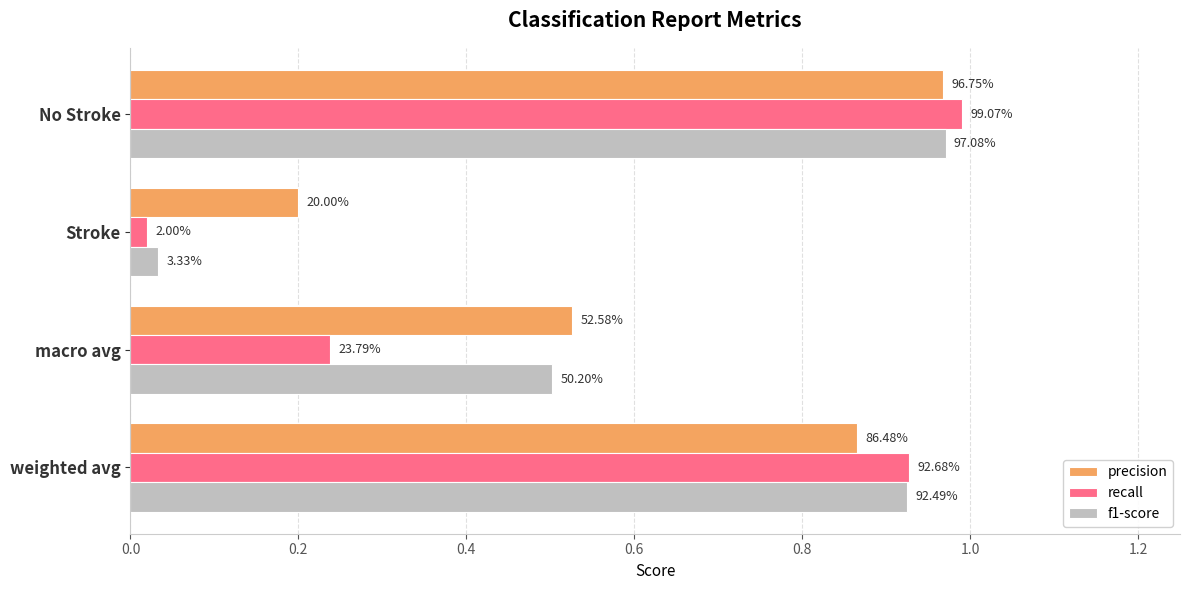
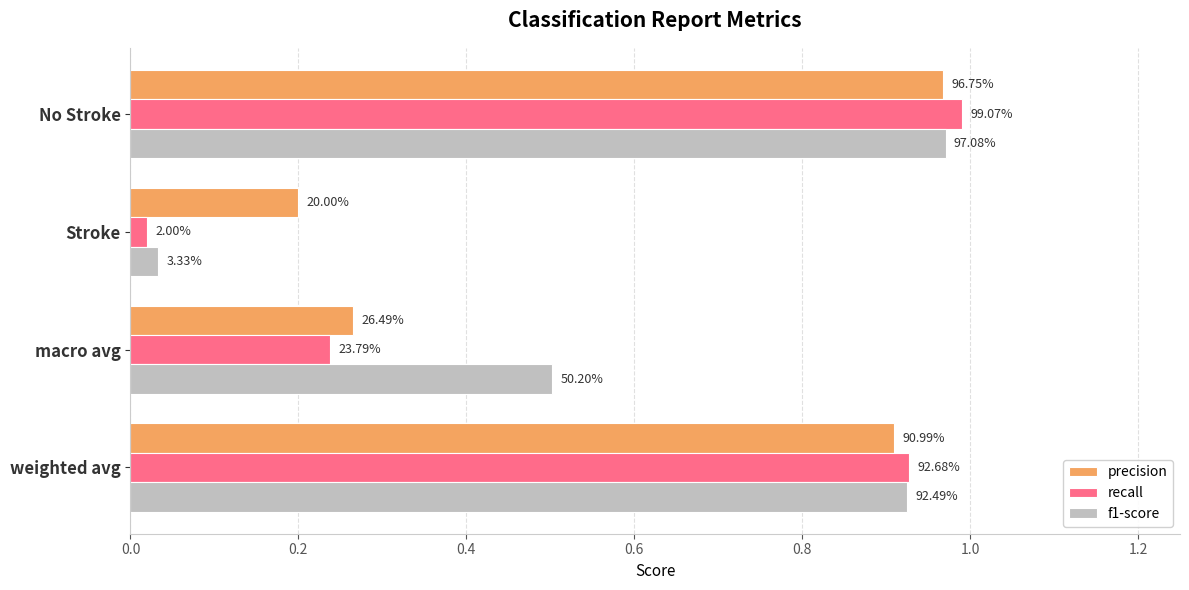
  {
    "precision": {
      "No Stroke": "96.75%",
      "Stroke": "20.00%",
-     "macro avg": "52.58%",
-     "weighted avg": "86.48%"
+     "macro avg": "26.49%",
+     "weighted avg": "90.99%"
    },
    "recall": {
      "No Stroke": "99.07%",
      "Stroke": "2.00%",
      "macro avg": "23.79%",
      "weighted avg": "92.68%"
    },
    "f1-score": {
      "No Stroke": "97.08%",
      "Stroke": "3.33%",
      "macro avg": "50.20%",
      "weighted avg": "92.49%"
    }
  }
